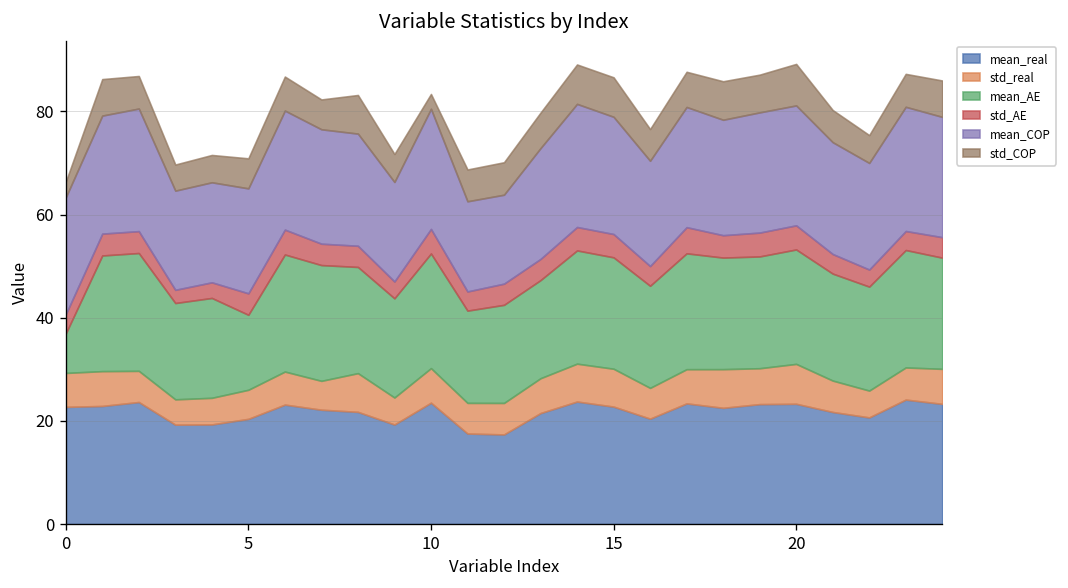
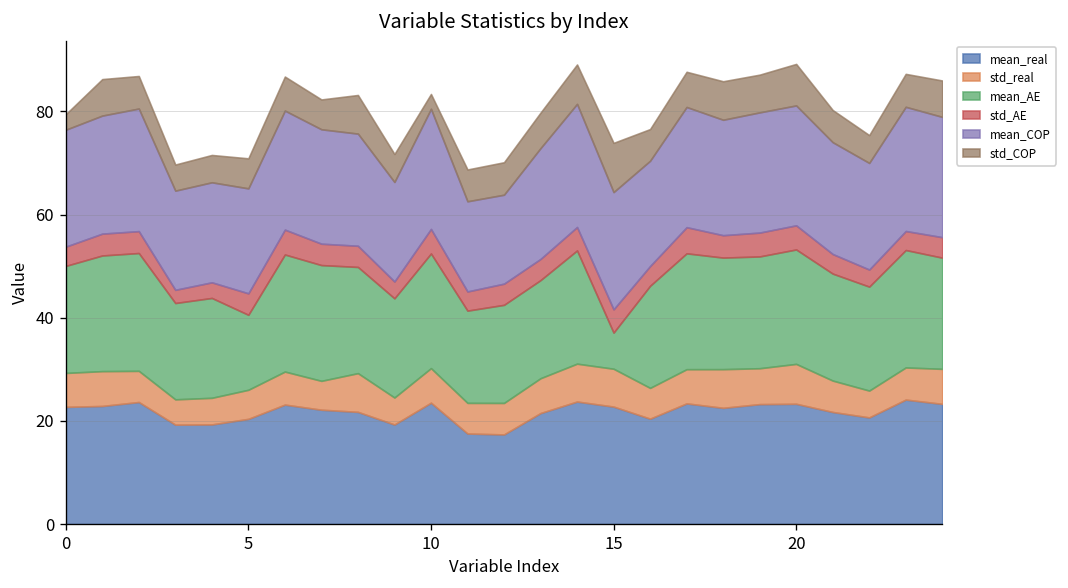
  {
    "mean_AE": {
-     "0": 8,
+     "0": 21,
      "5": 15,
      "10": 22,
-     "15": 22,
+     "15": 7,
      "20": 22
    },
    "std_COP": {
      "0": 3,
      "5": 6,
      "10": 3,
-     "15": 8,
+     "15": 10,
      "20": 8
    }
  }
